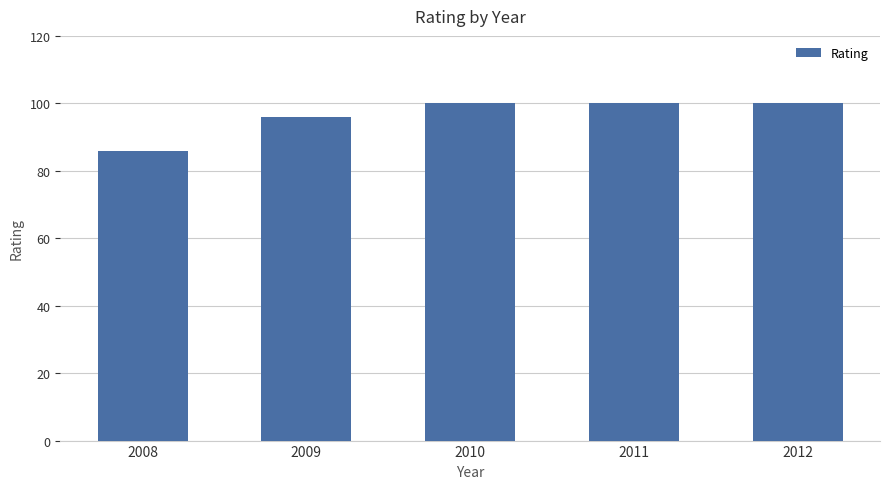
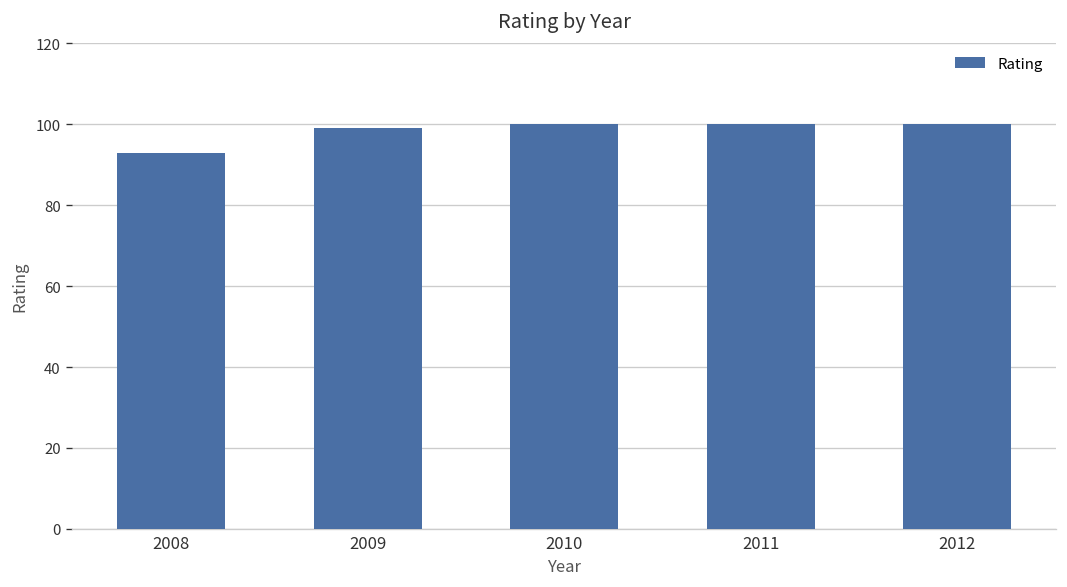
  {
-   "2008": 86,
-   "2009": 96,
+   "2008": 93,
+   "2009": 99,
    "2010": 100,
    "2011": 100,
    "2012": 100
  }
